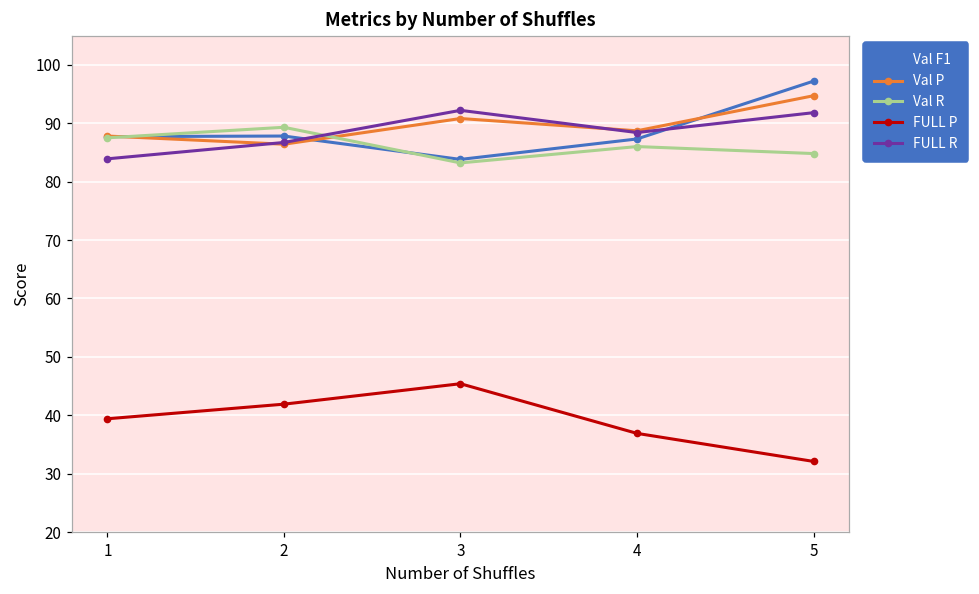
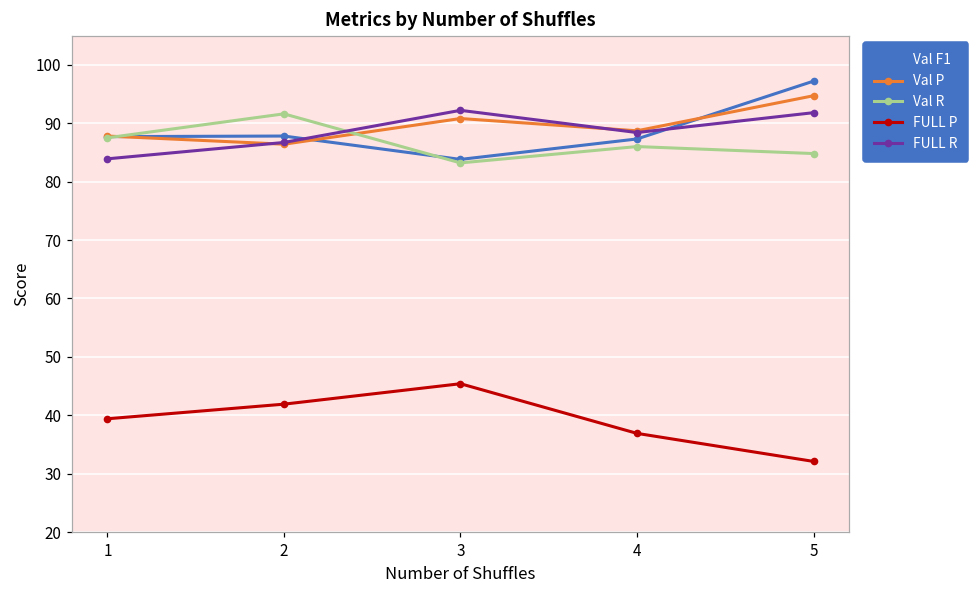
  {
    "Val F1": {
      "2": 88,
      "3": 84,
      "4": 87,
      "5": 97
    },
    "Val P": {
      "3": 91,
      "5": 95
    },
    "Val R": {
-     "2": 89,
+     "2": 92,
      "3": 83,
      "4": 86,
      "5": 85
    },
    "FULL P": {
      "1": 39,
      "2": 42,
      "3": 45,
      "4": 37,
      "5": 32
    },
    "FULL R": {
      "1": 84,
      "3": 92,
      "5": 92
    }
  }
